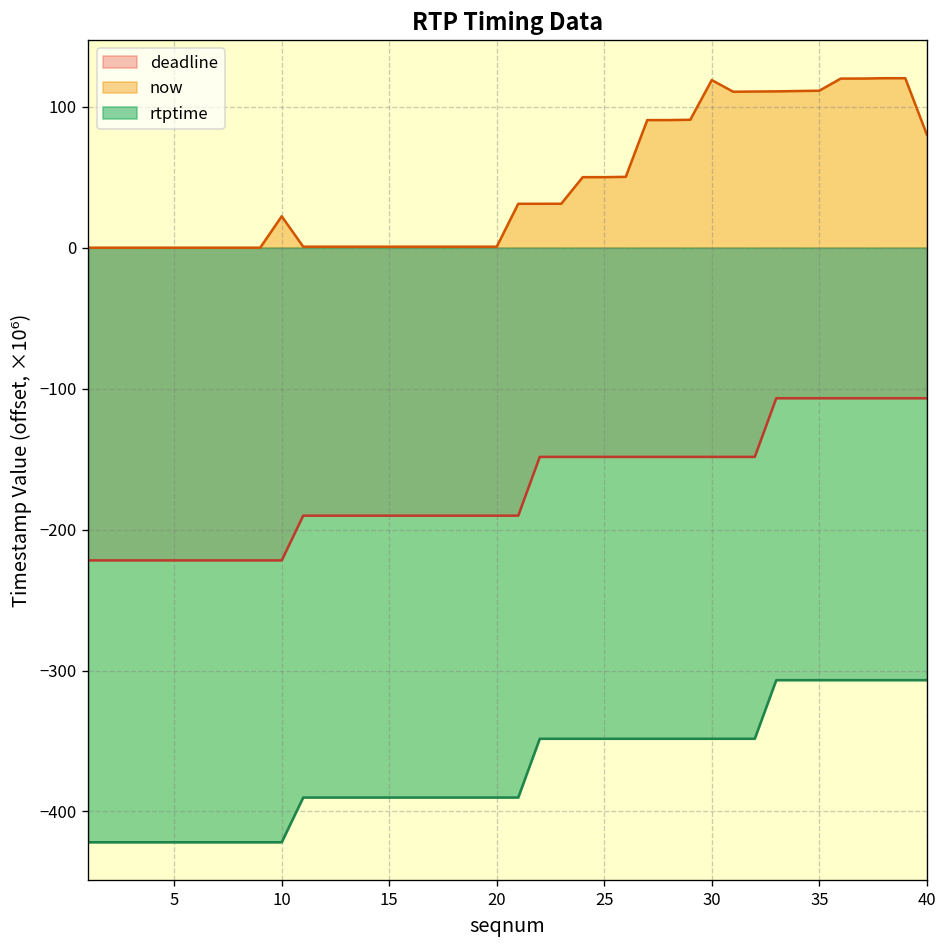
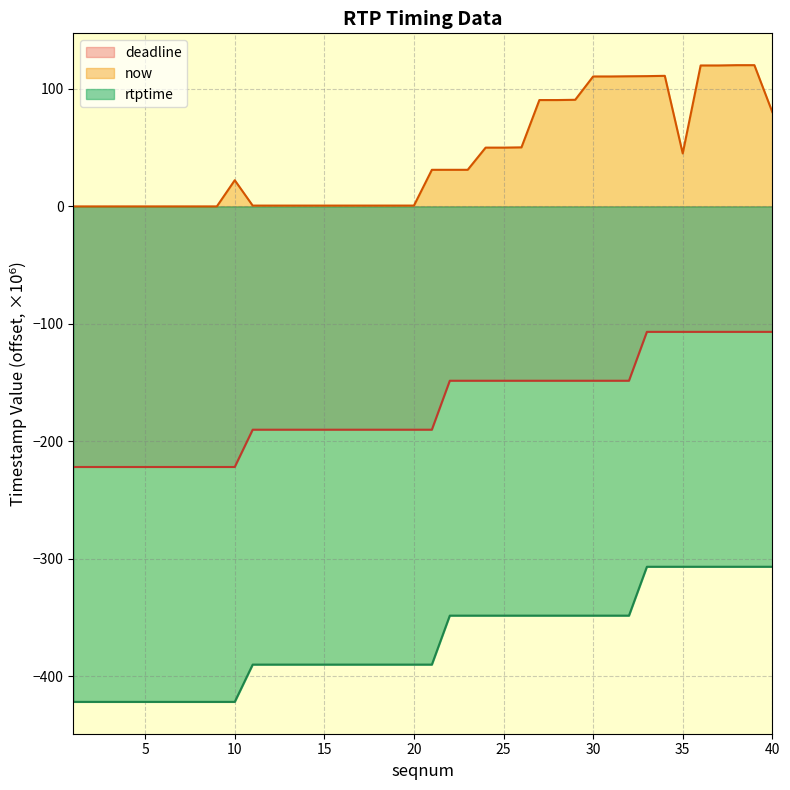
  {
    "now": {
      "10": 22,
      "25": 50,
-     "30": 119,
-     "35": 111,
+     "30": 111,
+     "35": 45,
      "40": 80
    }
  }
